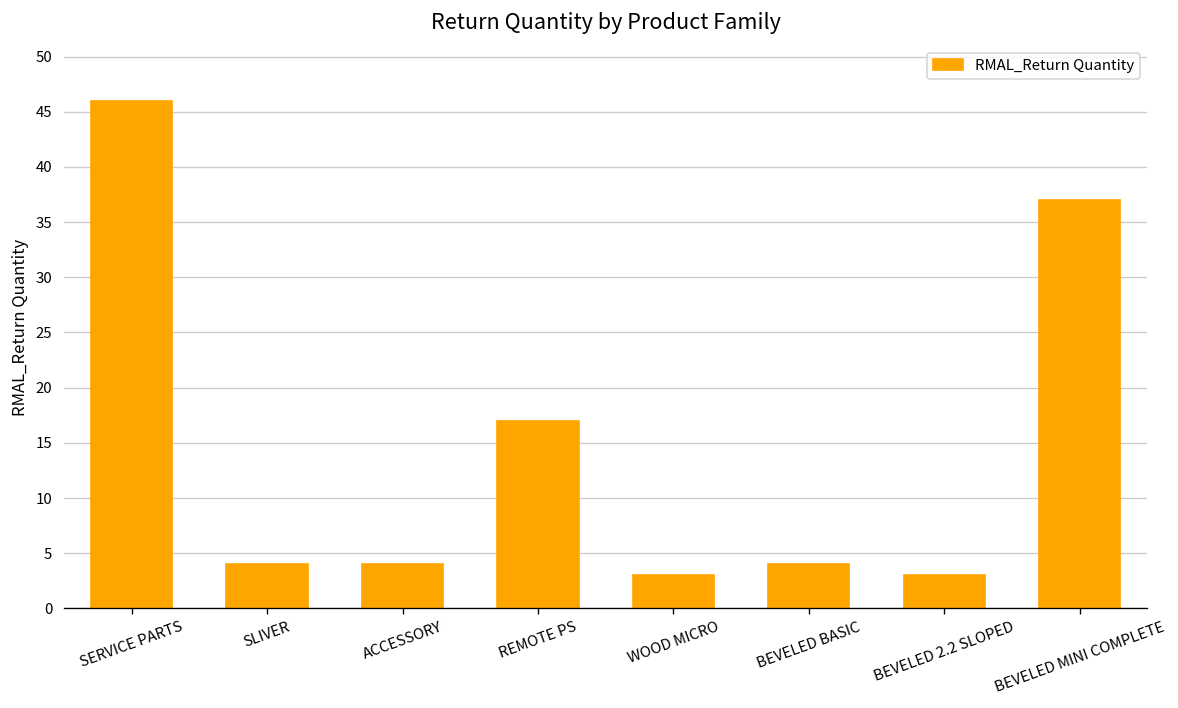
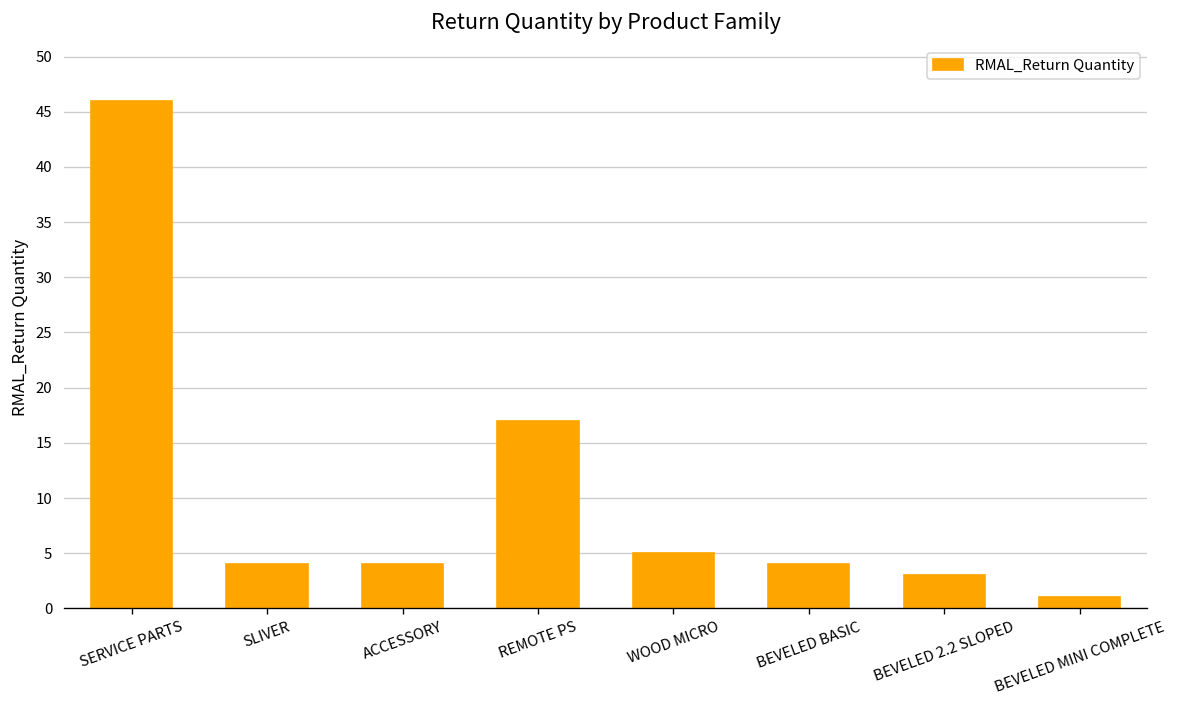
  {
    "SERVICE PARTS": 46,
    "SLIVER": 4,
    "ACCESSORY": 4,
    "REMOTE PS": 17,
-   "WOOD MICRO": 3,
+   "WOOD MICRO": 5,
    "BEVELED BASIC": 4,
    "BEVELED 2.2 SLOPED": 3,
-   "BEVELED MINI COMPLETE": 37
+   "BEVELED MINI COMPLETE": 1
  }
